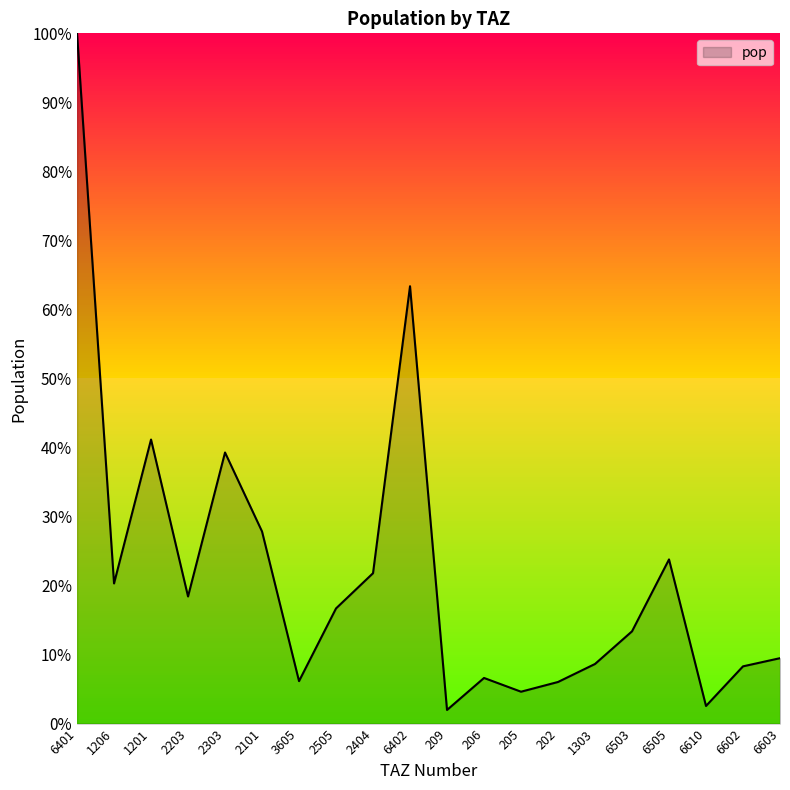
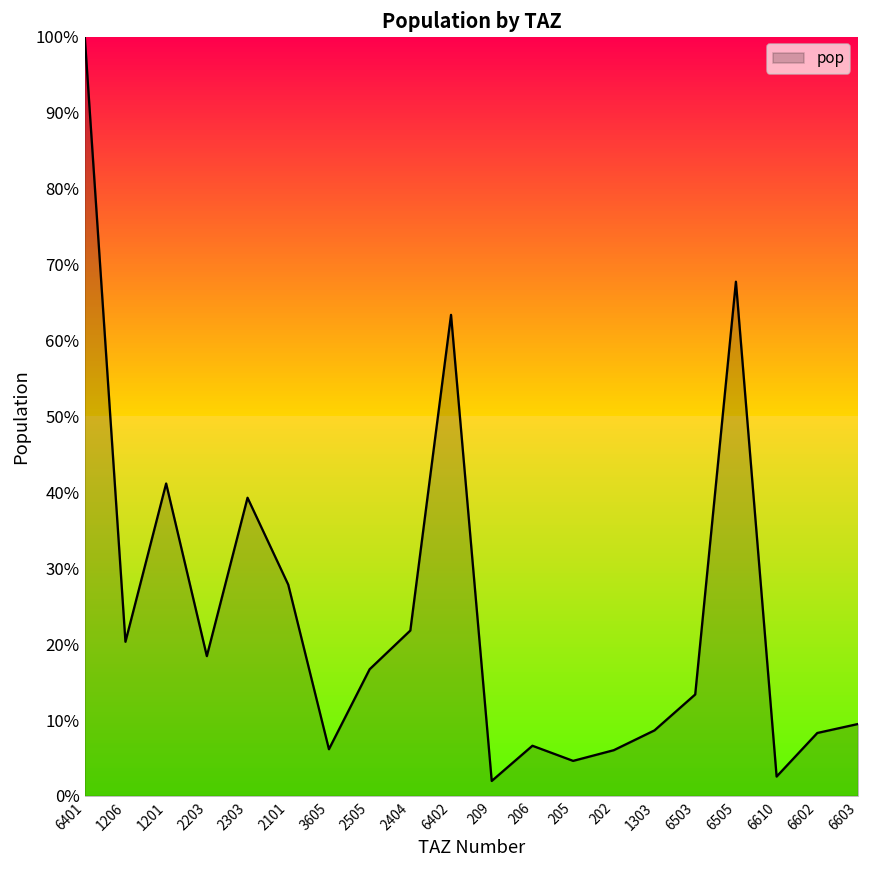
  {
    "6401": "100%",
    "1206": "20%",
    "1201": "41%",
    "2203": "18%",
    "2303": "39%",
    "2101": "28%",
    "3605": "6%",
    "2505": "17%",
    "2404": "22%",
    "6402": "63%",
    "209": "2%",
    "206": "7%",
    "205": "5%",
    "202": "6%",
    "1303": "9%",
    "6503": "13%",
-   "6505": "24%",
+   "6505": "68%",
    "6610": "3%",
    "6602": "8%",
    "6603": "9%"
  }
